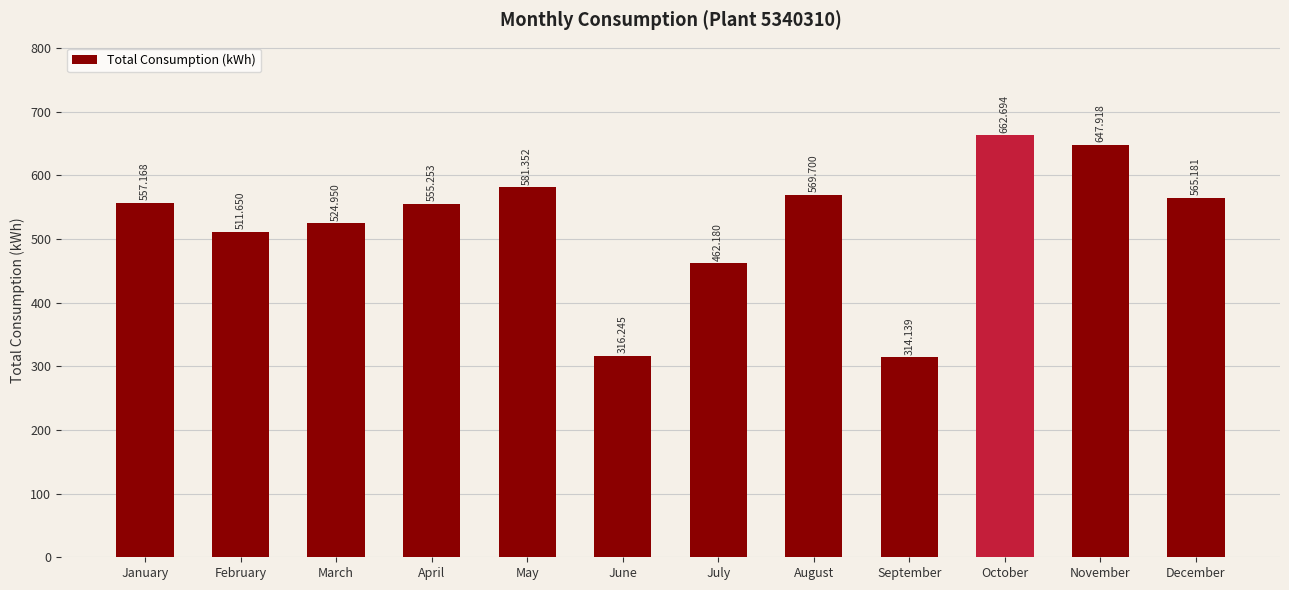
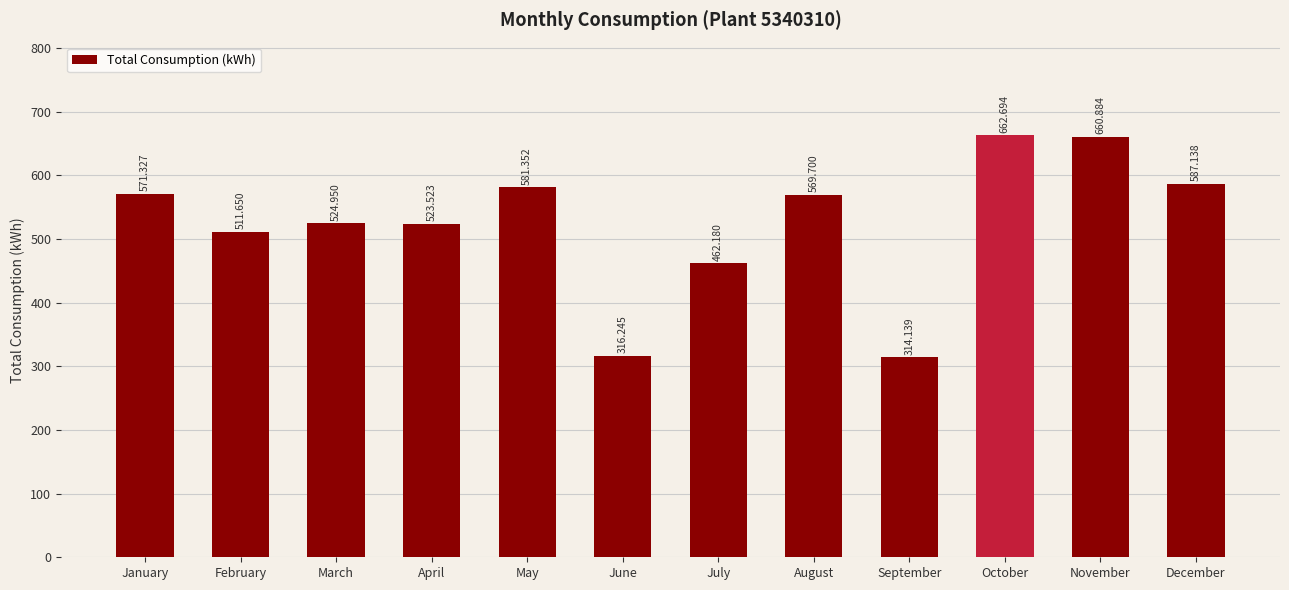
  {
-   "January": 557.168,
+   "January": 571.327,
    "February": 511.650,
    "March": 524.950,
-   "April": 555.253,
+   "April": 523.523,
    "May": 581.352,
    "June": 316.245,
    "July": 462.180,
    "August": 569.700,
    "September": 314.139,
    "October": 662.694,
-   "November": 647.918,
-   "December": 565.181
+   "November": 660.884,
+   "December": 587.138
  }
